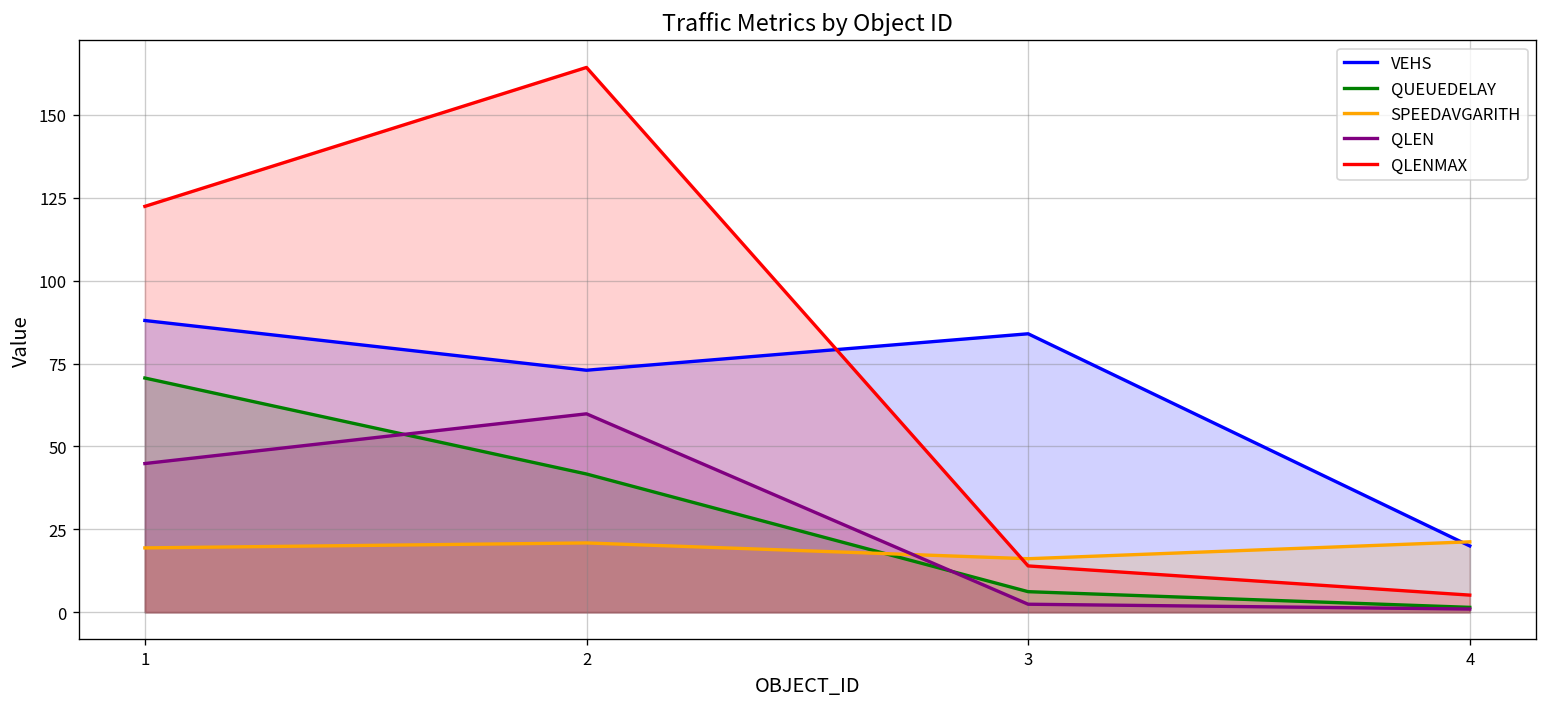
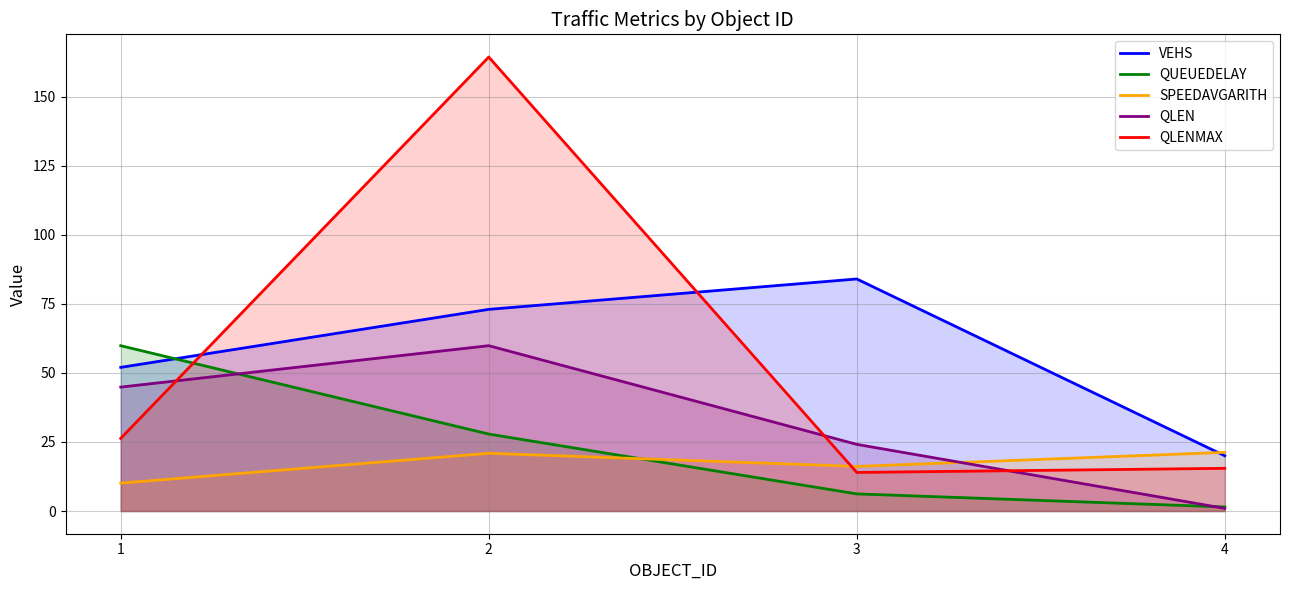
  {
    "VEHS": {
-     "1": 88,
+     "1": 52,
      "2": 73,
      "3": 84,
      "4": 20
    },
    "QUEUEDELAY": {
-     "1": 71,
-     "2": 42,
+     "1": 60,
+     "2": 28,
      "3": 6
    },
    "SPEEDAVGARITH": {
-     "1": 19,
+     "1": 10,
      "2": 21,
      "3": 16,
      "4": 21
    },
    "QLEN": {
      "1": 45,
      "2": 60,
-     "3": 2
+     "3": 24
    },
    "QLENMAX": {
-     "1": 122,
+     "1": 26,
      "2": 164,
      "3": 14,
-     "4": 5
+     "4": 15
    }
  }
